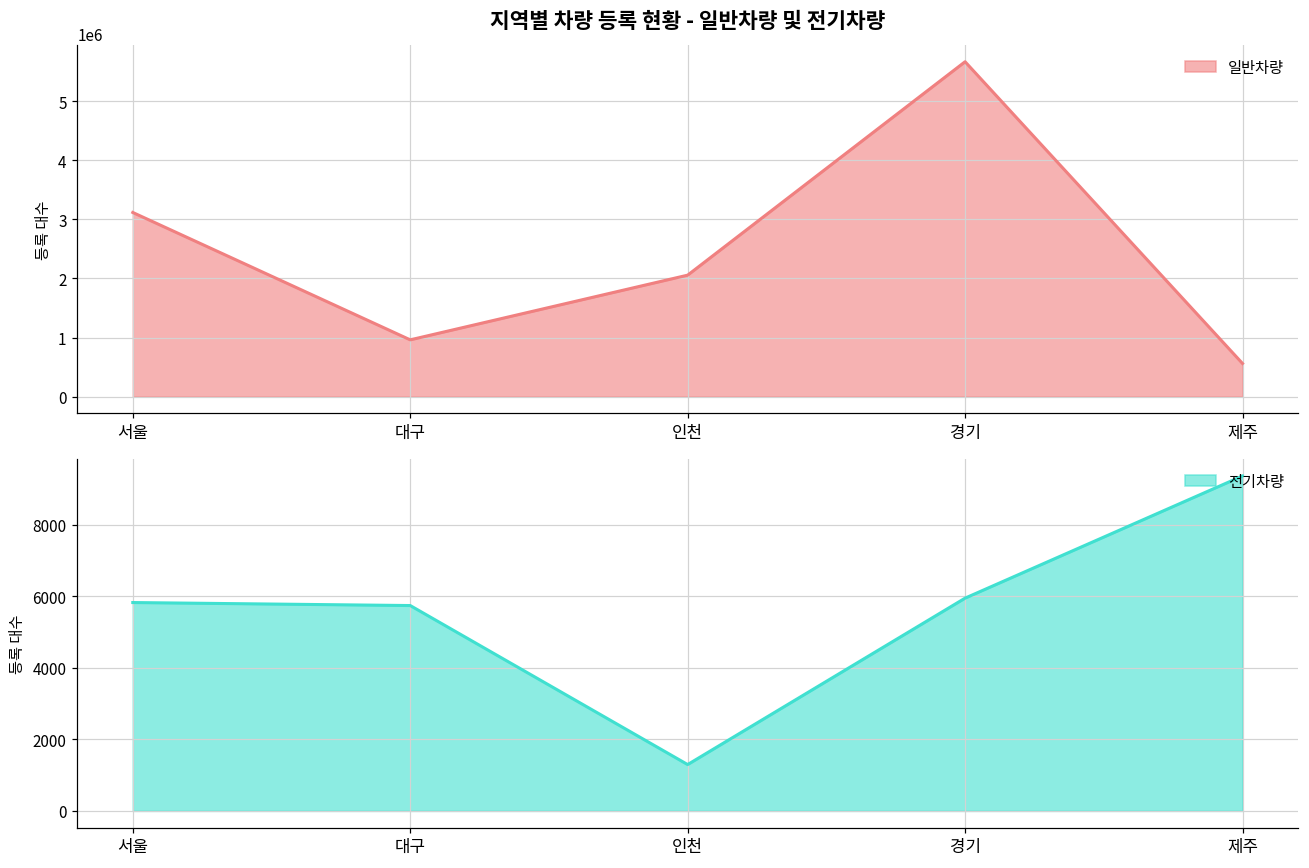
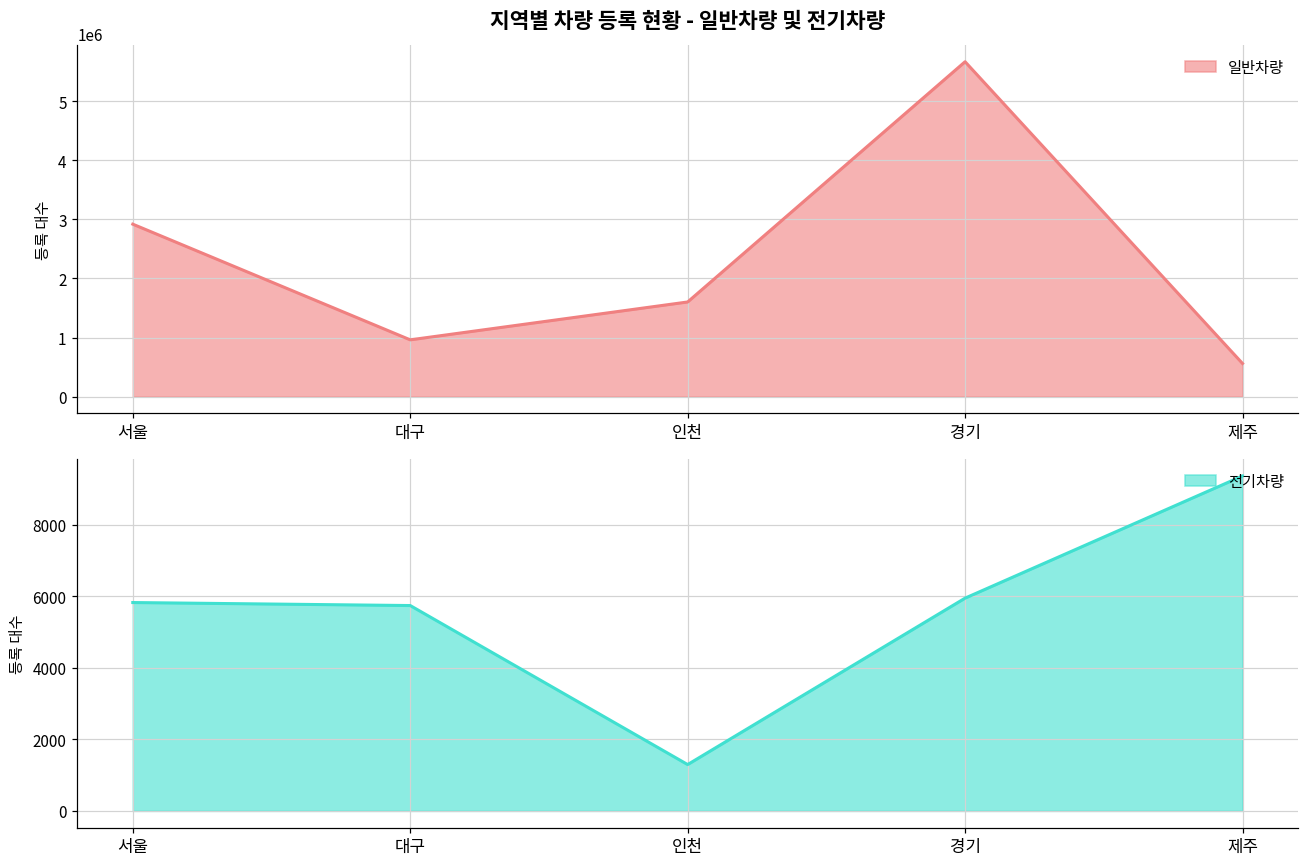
  {
    "지역별 차량 등록 현황 - 일반차량 및 전기차량": {
-     "서울": 3100000,
+     "서울": 2900000,
      "대구": 1000000,
-     "인천": 2100000,
+     "인천": 1600000,
      "경기": 5700000,
      "제주": 600000
    }
  }
